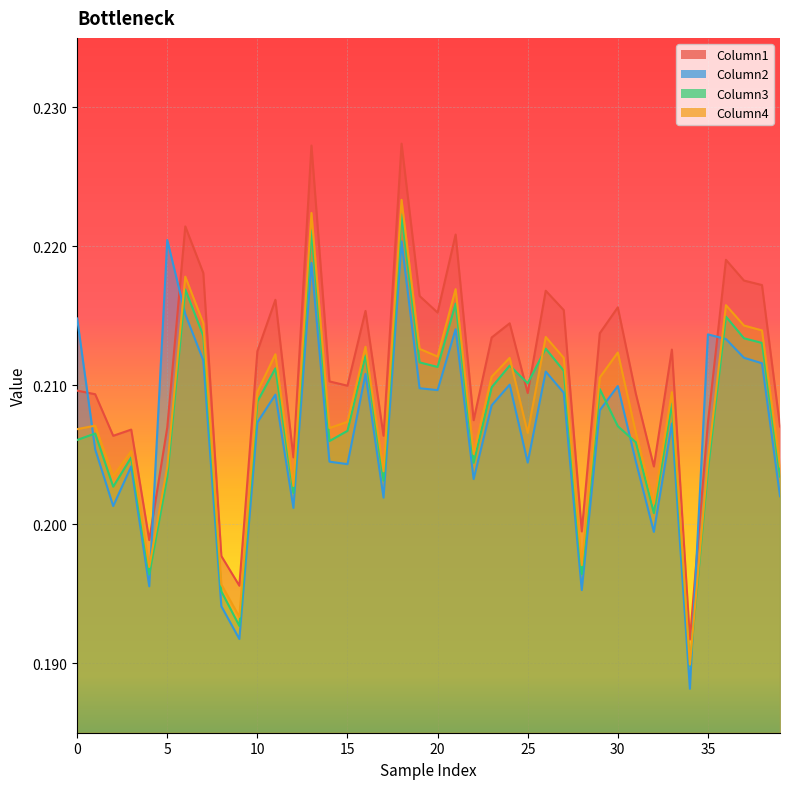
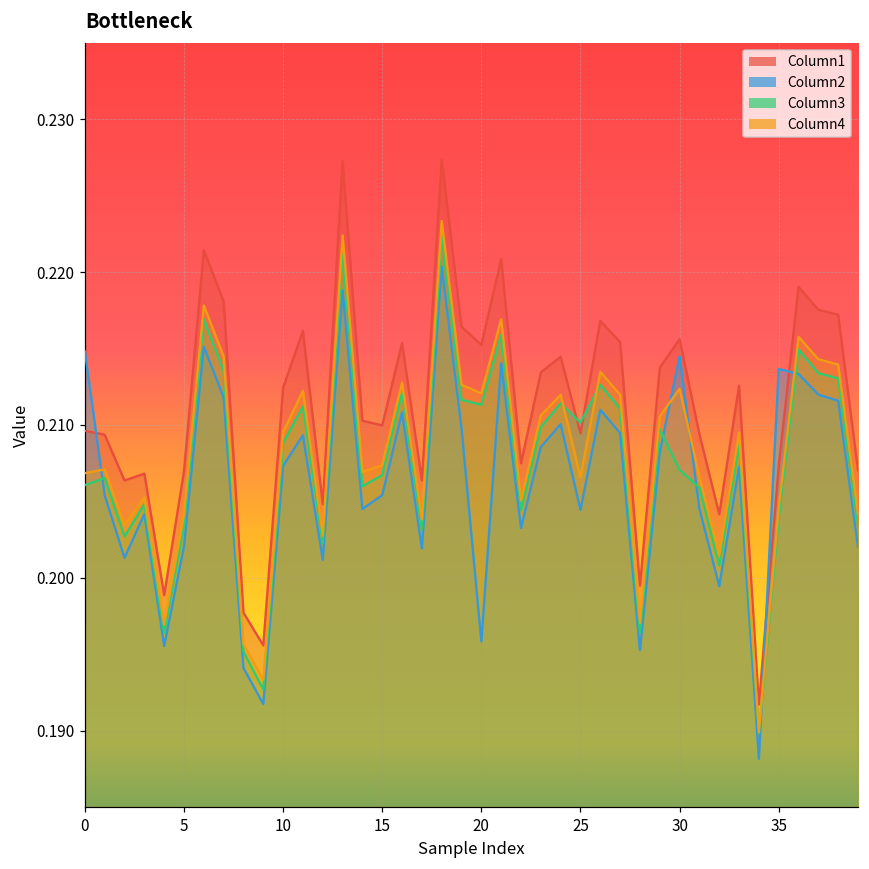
  {
    "Column2": {
      "0": 0.2148,
-     "5": 0.2205,
+     "5": 0.2021,
      "10": 0.2073,
-     "15": 0.2043,
-     "20": 0.2097,
+     "15": 0.2054,
+     "20": 0.1958,
      "25": 0.2044,
-     "30": 0.2099,
+     "30": 0.2145,
      "35": 0.2137
    },
    "Column3": {
      "0": 0.2061,
      "5": 0.2034,
      "10": 0.2088,
      "15": 0.2067,
      "20": 0.2113,
      "25": 0.2101,
      "30": 0.2071,
      "35": 0.2039
    }
  }
